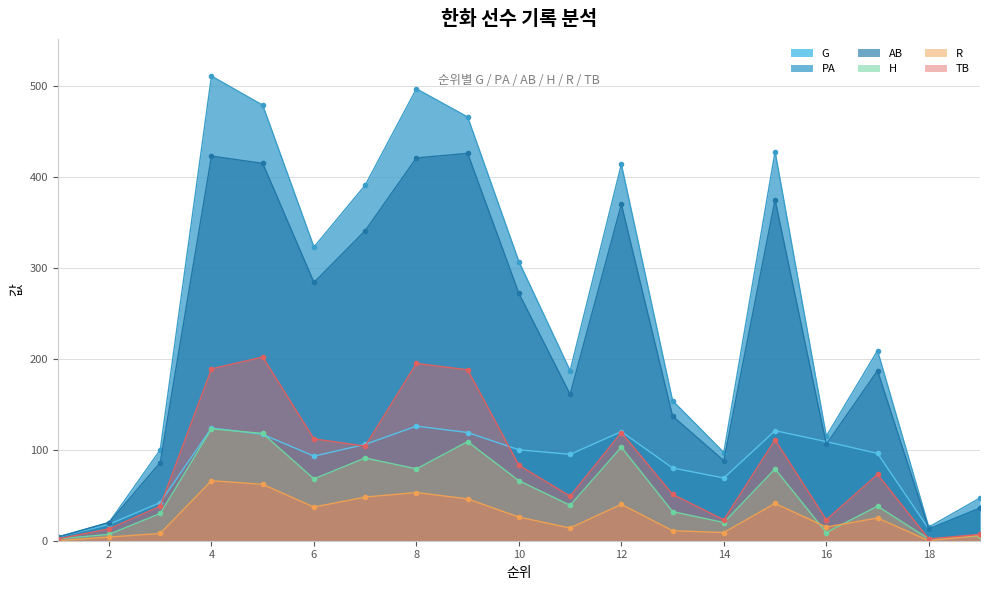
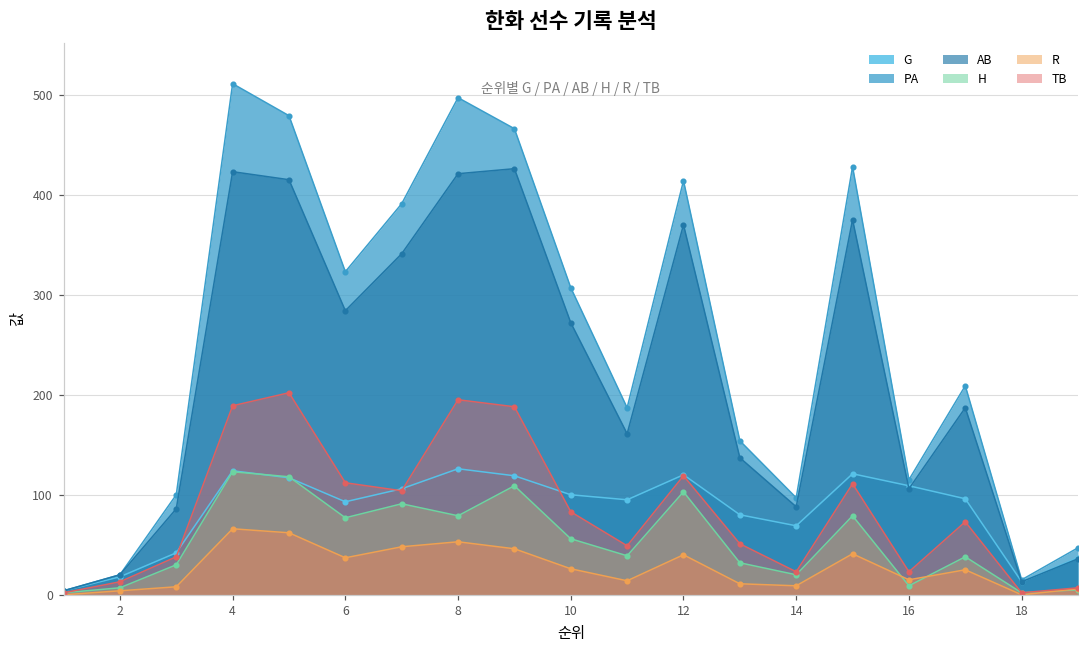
  {
    "H": {
      "2": 10,
-     "6": 70,
+     "6": 80,
      "8": 80,
-     "10": 70,
+     "10": 60,
      "12": 100,
      "14": 20,
      "16": 10
    }
  }
